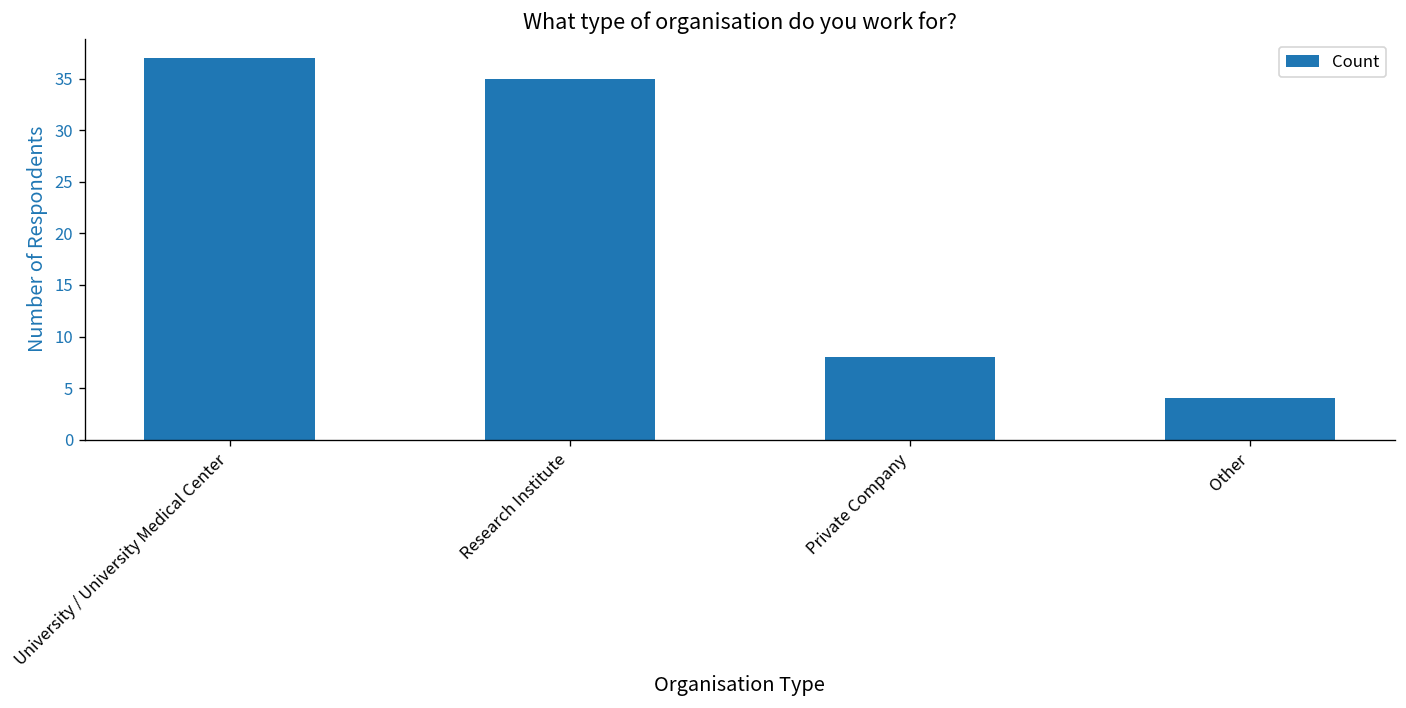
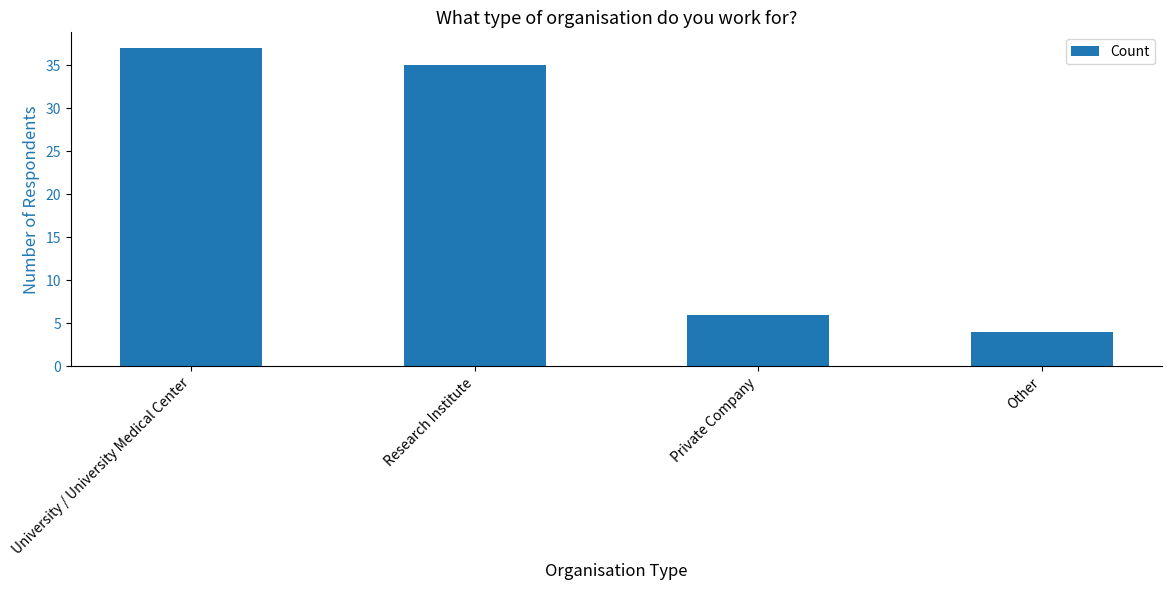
  {
    "University / University Medical Center": 37,
    "Research Institute": 35,
-   "Private Company": 8,
+   "Private Company": 6,
    "Other": 4
  }
